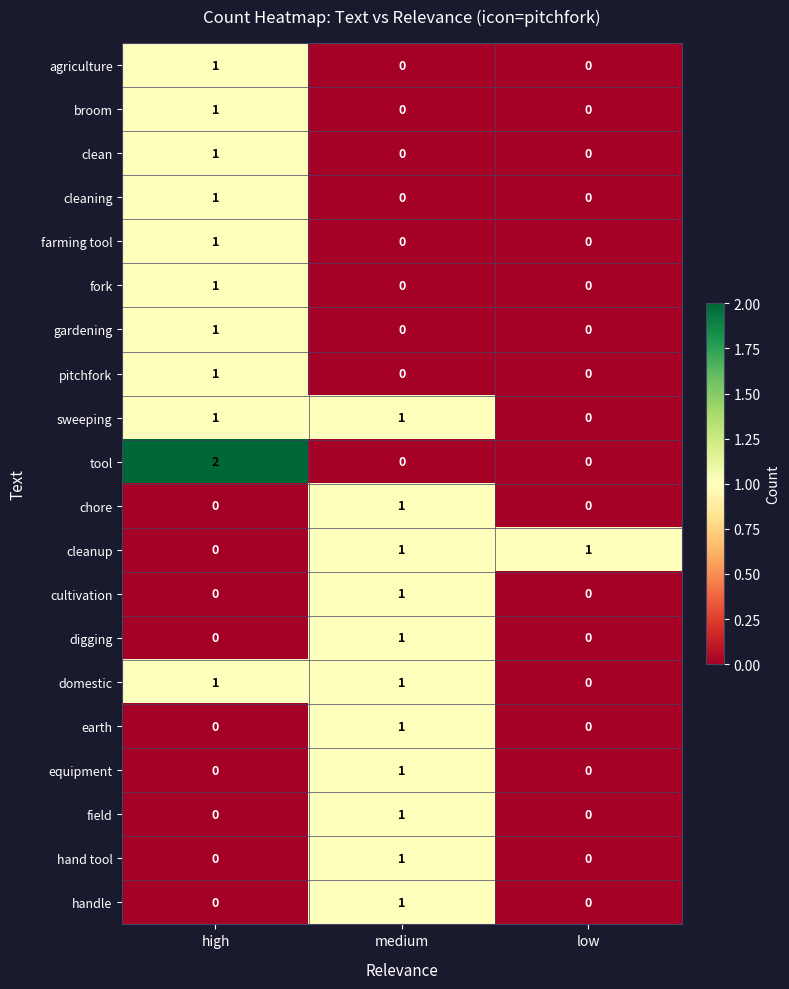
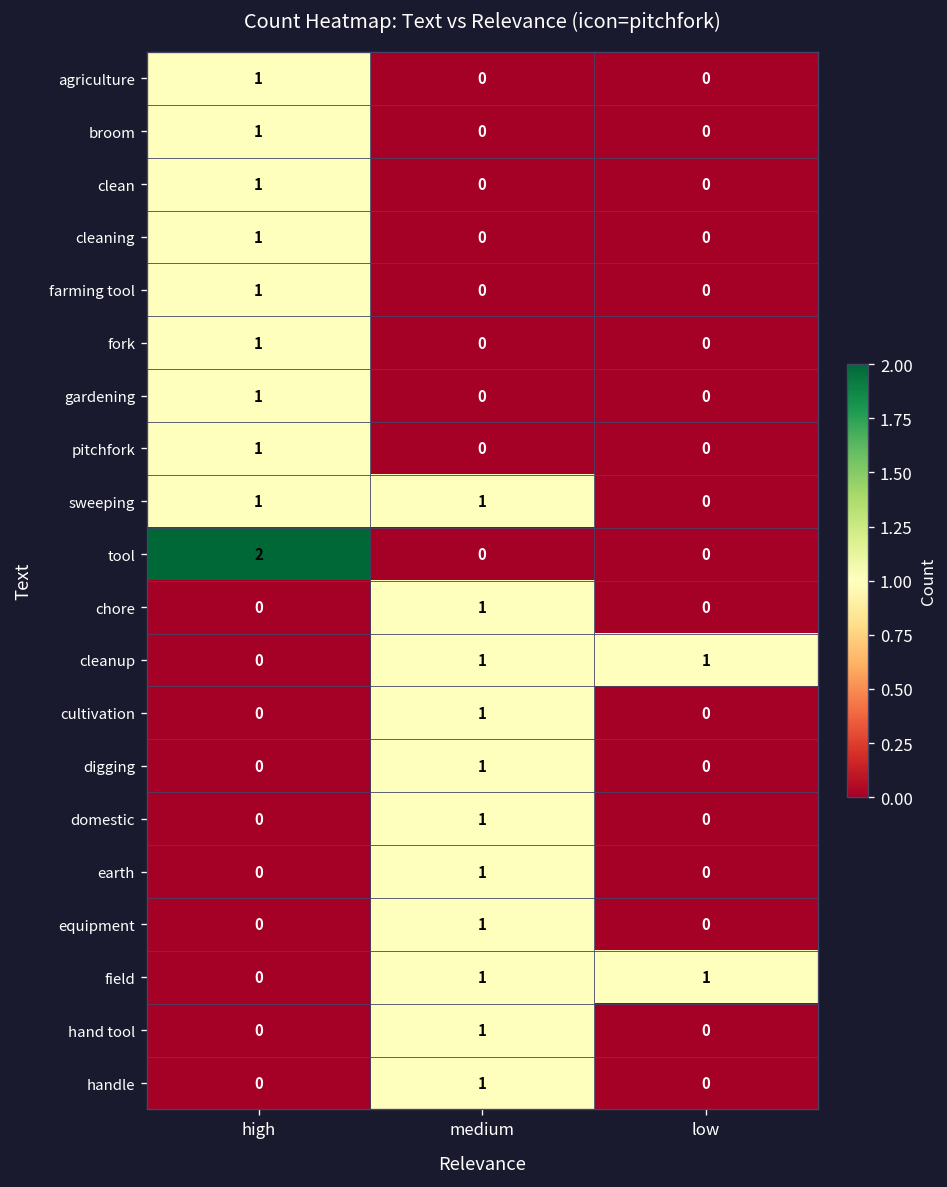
  {
    "agriculture": {
      "high": 1,
      "medium": 0,
      "low": 0
    },
    "broom": {
      "high": 1,
      "medium": 0,
      "low": 0
    },
    "clean": {
      "high": 1,
      "medium": 0,
      "low": 0
    },
    "cleaning": {
      "high": 1,
      "medium": 0,
      "low": 0
    },
    "farming tool": {
      "high": 1,
      "medium": 0,
      "low": 0
    },
    "fork": {
      "high": 1,
      "medium": 0,
      "low": 0
    },
    "gardening": {
      "high": 1,
      "medium": 0,
      "low": 0
    },
    "pitchfork": {
      "high": 1,
      "medium": 0,
      "low": 0
    },
    "sweeping": {
      "high": 1,
      "medium": 1,
      "low": 0
    },
    "tool": {
      "high": 2,
      "medium": 0,
      "low": 0
    },
    "chore": {
      "high": 0,
      "medium": 1,
      "low": 0
    },
    "cleanup": {
      "high": 0,
      "medium": 1,
      "low": 1
    },
    "cultivation": {
      "high": 0,
      "medium": 1,
      "low": 0
    },
    "digging": {
      "high": 0,
      "medium": 1,
      "low": 0
    },
    "domestic": {
-     "high": 1,
+     "high": 0,
      "medium": 1,
      "low": 0
    },
    "earth": {
      "high": 0,
      "medium": 1,
      "low": 0
    },
    "equipment": {
      "high": 0,
      "medium": 1,
      "low": 0
    },
    "field": {
      "high": 0,
      "medium": 1,
-     "low": 0
+     "low": 1
    },
    "hand tool": {
      "high": 0,
      "medium": 1,
      "low": 0
    },
    "handle": {
      "high": 0,
      "medium": 1,
      "low": 0
    }
  }
